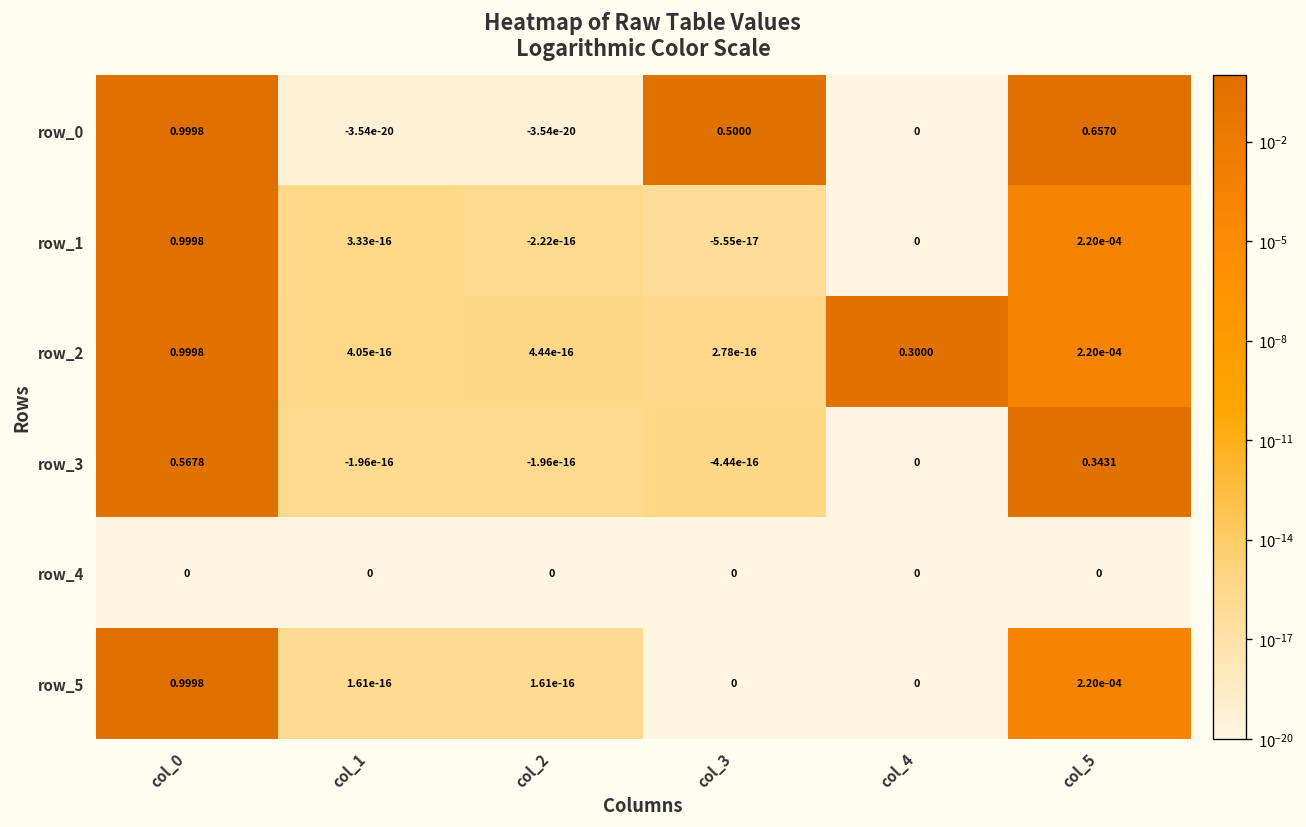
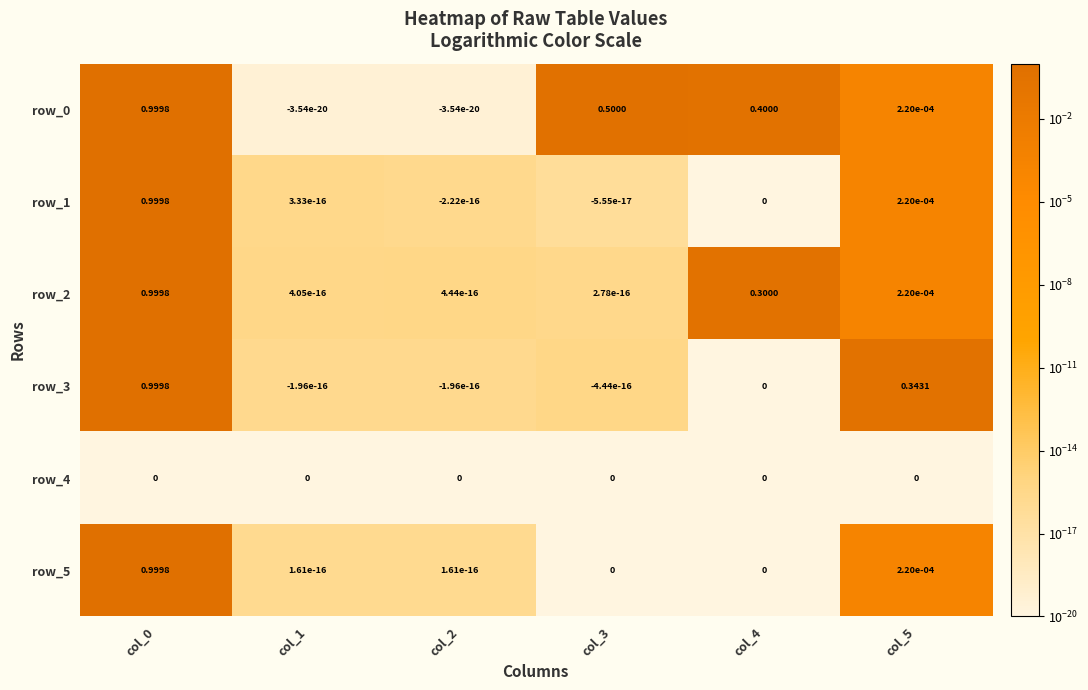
  {
    "row_0": {
      "col_0": "0.9998",
      "col_1": "-3.54e-20",
      "col_2": "-3.54e-20",
      "col_3": "0.5000",
-     "col_4": "0",
-     "col_5": "0.6570"
+     "col_4": "0.4000",
+     "col_5": "2.20e-04"
    },
    "row_1": {
      "col_0": "0.9998",
      "col_1": "3.33e-16",
      "col_2": "-2.22e-16",
      "col_3": "-5.55e-17",
      "col_4": "0",
      "col_5": "2.20e-04"
    },
    "row_2": {
      "col_0": "0.9998",
      "col_1": "4.05e-16",
      "col_2": "4.44e-16",
      "col_3": "2.78e-16",
      "col_4": "0.3000",
      "col_5": "2.20e-04"
    },
    "row_3": {
-     "col_0": "0.5678",
+     "col_0": "0.9998",
      "col_1": "-1.96e-16",
      "col_2": "-1.96e-16",
      "col_3": "-4.44e-16",
      "col_4": "0",
      "col_5": "0.3431"
    },
    "row_4": {
      "col_0": "0",
      "col_1": "0",
      "col_2": "0",
      "col_3": "0",
      "col_4": "0",
      "col_5": "0"
    },
    "row_5": {
      "col_0": "0.9998",
      "col_1": "1.61e-16",
      "col_2": "1.61e-16",
      "col_3": "0",
      "col_4": "0",
      "col_5": "2.20e-04"
    }
  }
